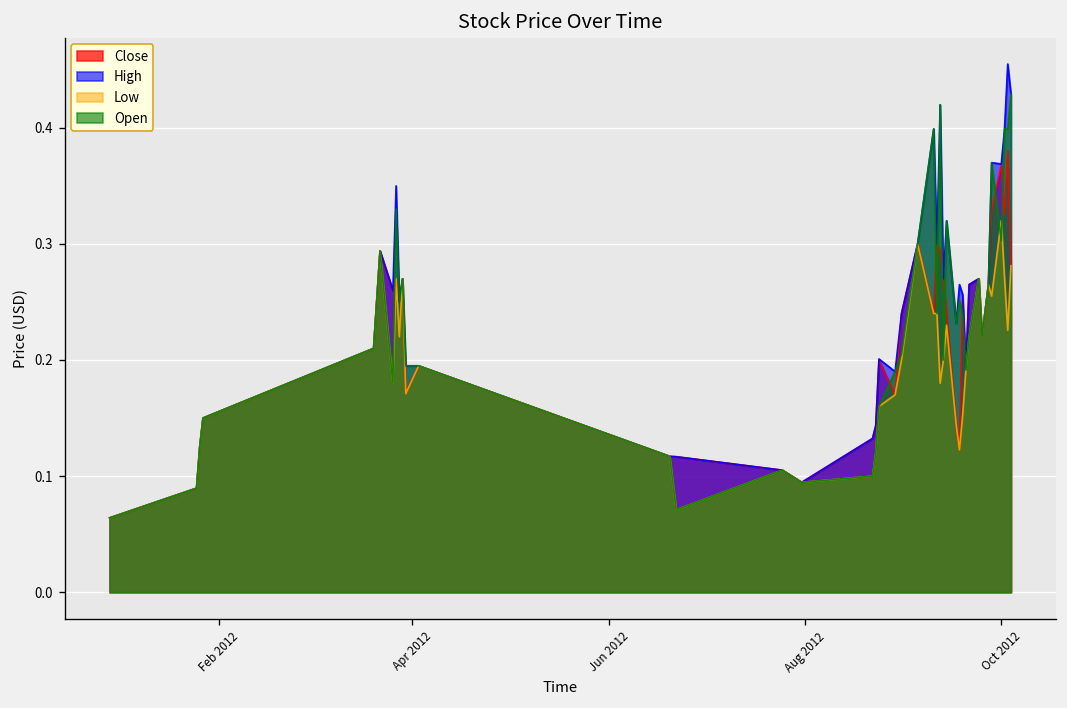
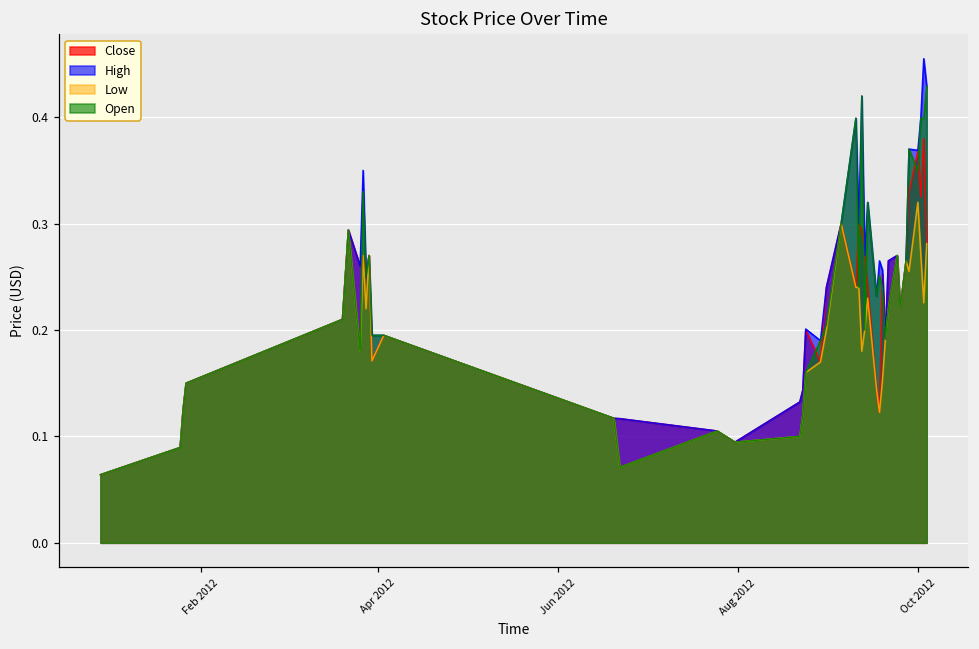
  {
    "Low": {
      "Oct 2012": 0.32
    },
    "Open": {
-     "Oct 2012": 0.30
+     "Oct 2012": 0.35
    }
  }
